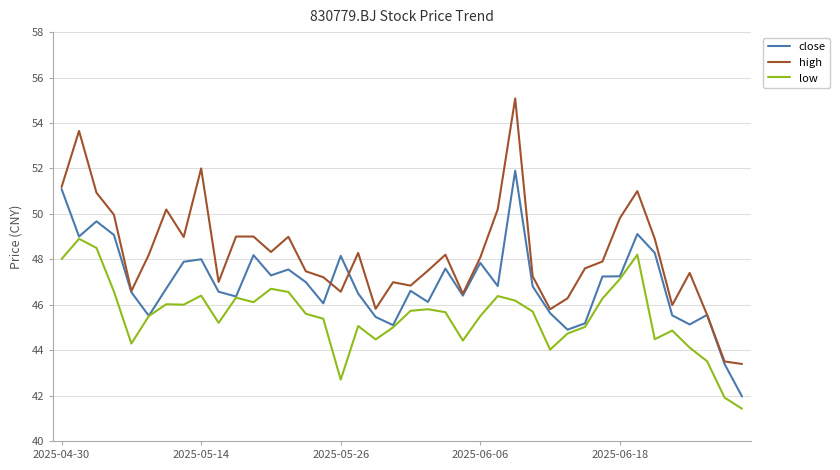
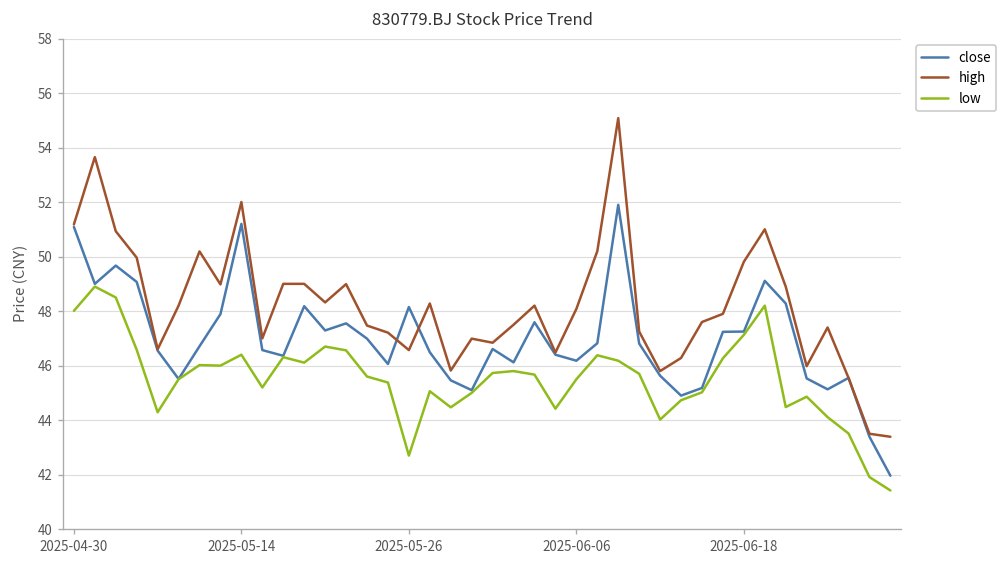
  {
    "close": {
-     "2025-05-14": 48.0,
+     "2025-05-14": 51.2,
      "2025-05-26": 48.2,
-     "2025-06-06": 47.8,
+     "2025-06-06": 46.2,
      "2025-06-18": 47.3
    },
    "high": {
      "2025-05-14": 52.0,
      "2025-05-26": 46.6,
      "2025-06-06": 48.1,
      "2025-06-18": 49.8
    },
    "low": {
      "2025-04-30": 48.0,
      "2025-05-14": 46.4,
      "2025-05-26": 42.7,
      "2025-06-06": 45.5,
      "2025-06-18": 47.1
    }
  }
